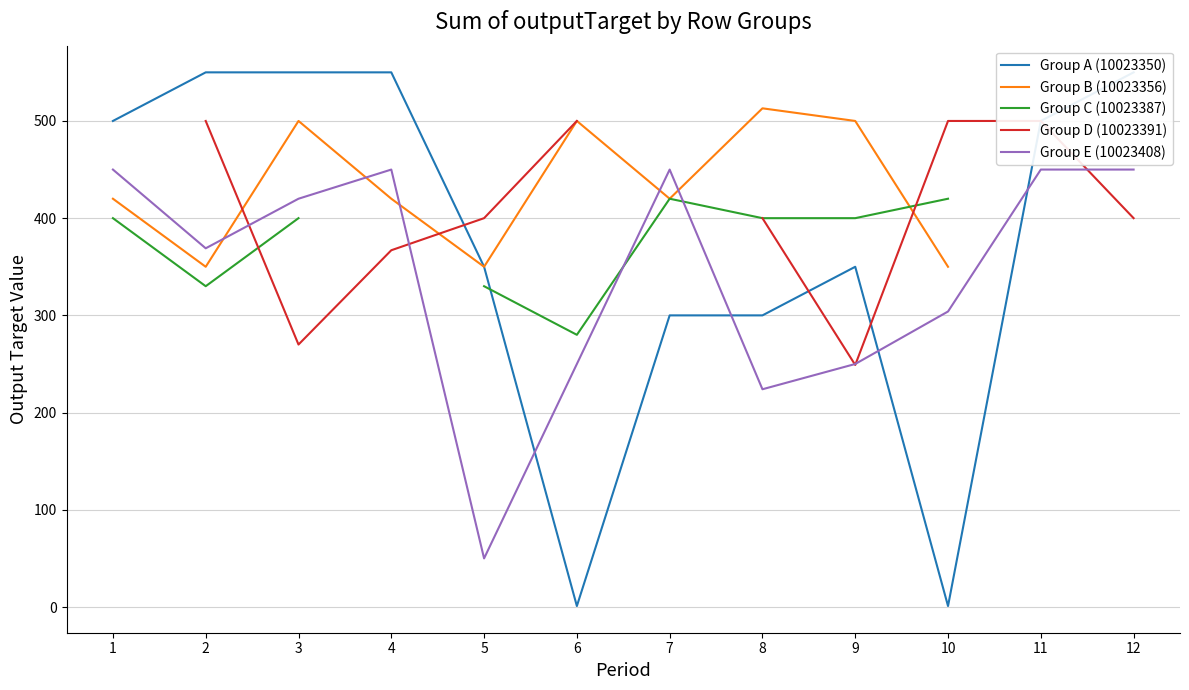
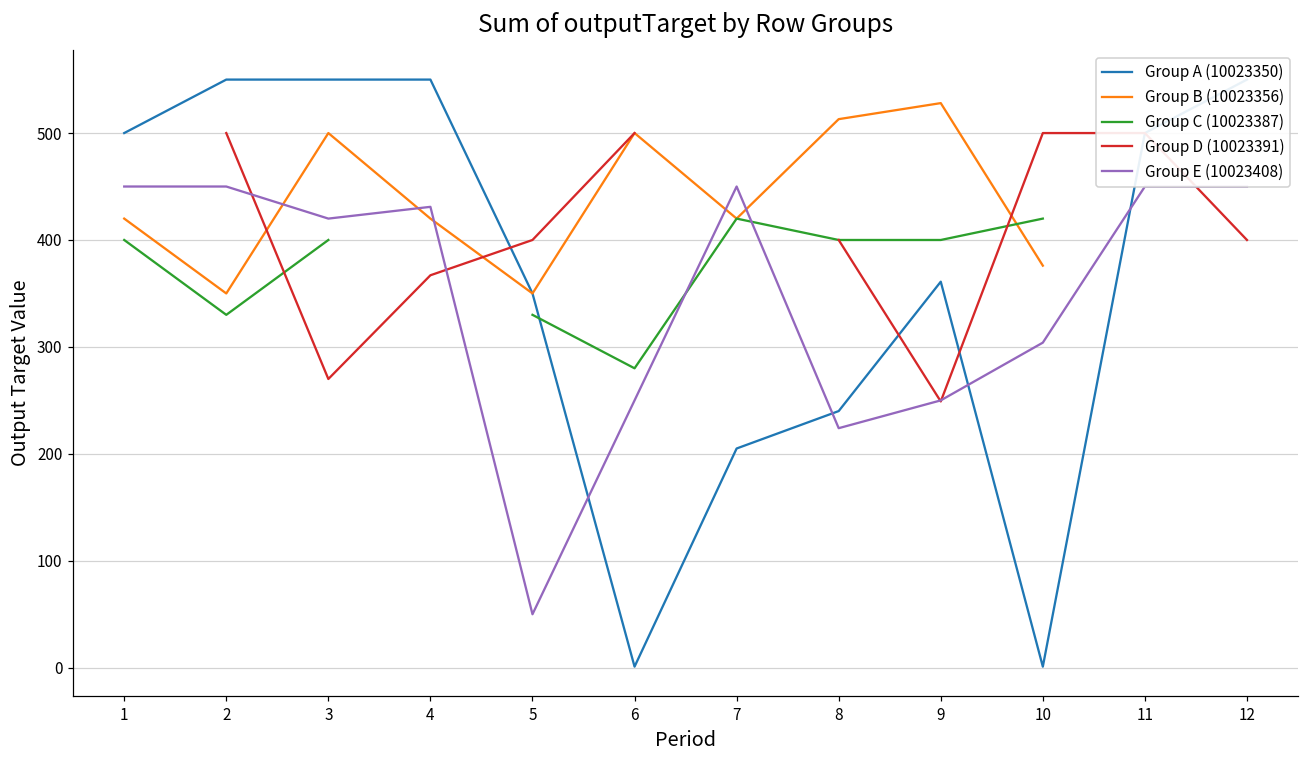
  {
    "Group A (10023350)": {
      "1": 500,
      "2": 550,
      "3": 550,
      "4": 550,
      "6": 0,
-     "7": 300,
-     "8": 300,
-     "9": 350,
+     "7": 210,
+     "8": 240,
+     "9": 360,
      "10": 0
    },
    "Group B (10023356)": {
      "1": 420,
      "2": 350,
      "3": 500,
      "4": 420,
      "8": 510,
-     "9": 500,
-     "10": 350
+     "9": 530,
+     "10": 380
    },
    "Group C (10023387)": {
      "1": 400,
      "2": 330,
      "3": 400,
      "5": 330,
      "6": 280,
      "9": 400,
      "10": 420
    },
    "Group D (10023391)": {
      "2": 500,
      "3": 270,
      "4": 370,
      "5": 400,
      "10": 500,
      "12": 400
    },
    "Group E (10023408)": {
      "1": 450,
-     "2": 370,
+     "2": 450,
      "3": 420,
-     "4": 450,
+     "4": 430,
      "5": 50,
      "6": 250,
      "7": 450,
      "8": 220,
      "10": 300,
      "11": 450,
      "12": 450
    }
  }
